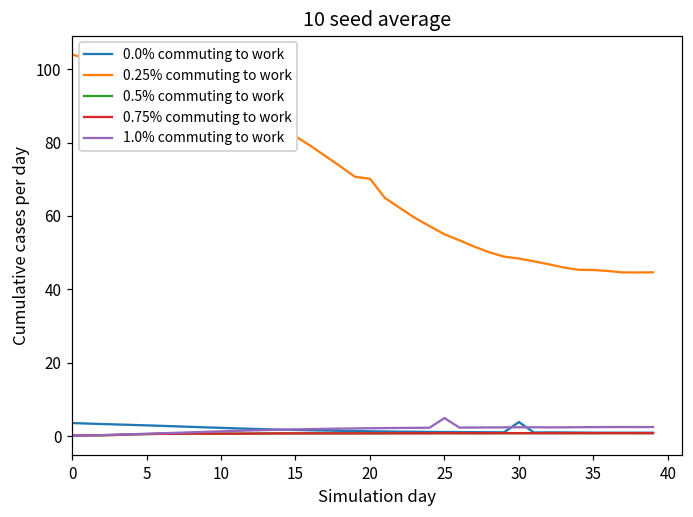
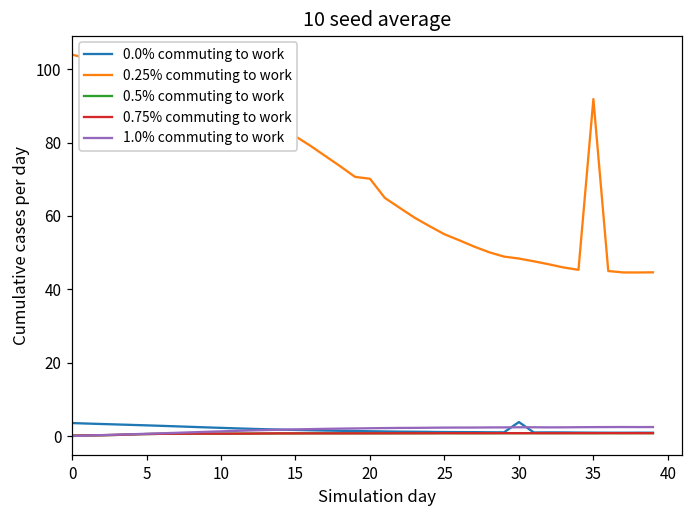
  {
    "0.0% commuting to work": {
      "0": 4,
      "5": 3,
      "10": 2,
      "30": 4
    },
    "0.25% commuting to work": {
      "0": 104,
      "20": 70,
      "25": 55,
      "30": 48,
-     "35": 45
+     "35": 92
    },
    "0.75% commuting to work": {
      "15": 1,
      "30": 1
    },
    "1.0% commuting to work": {
      "20": 2,
-     "25": 5,
+     "25": 2,
      "30": 2,
      "35": 2
    }
  }
